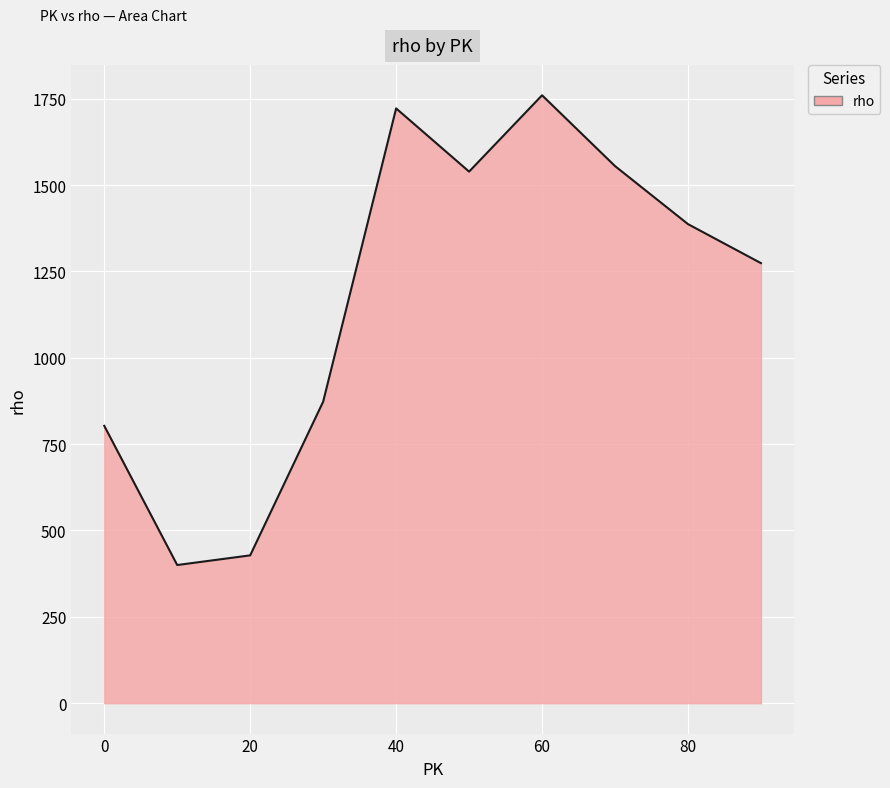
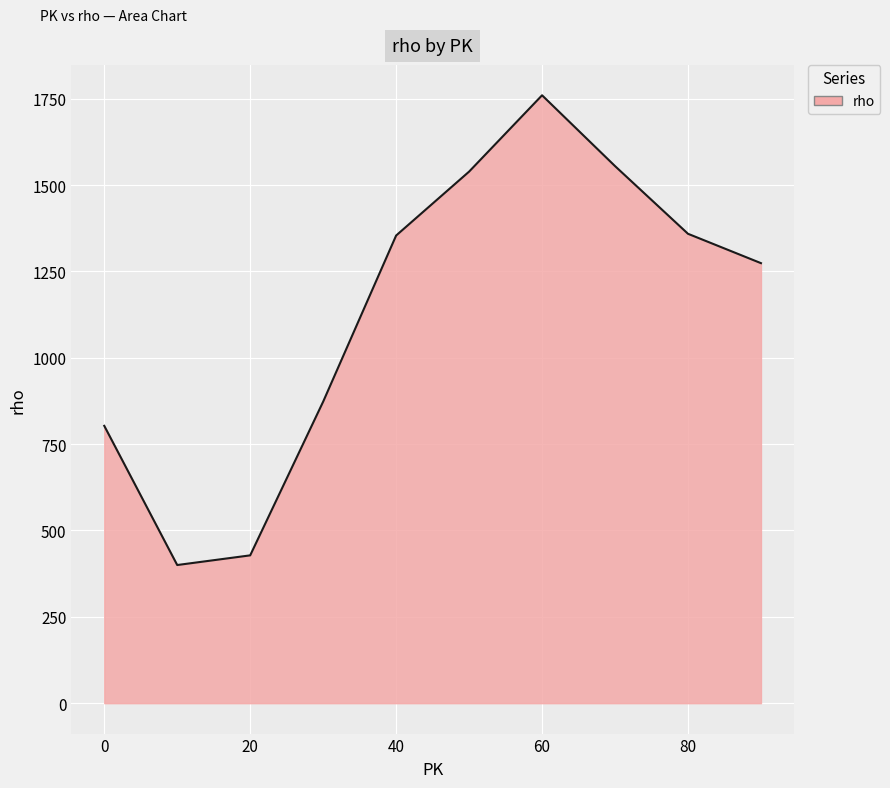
  {
    "0": 800,
    "20": 430,
-   "40": 1720,
+   "40": 1350,
    "60": 1760,
-   "80": 1390
+   "80": 1360
  }
